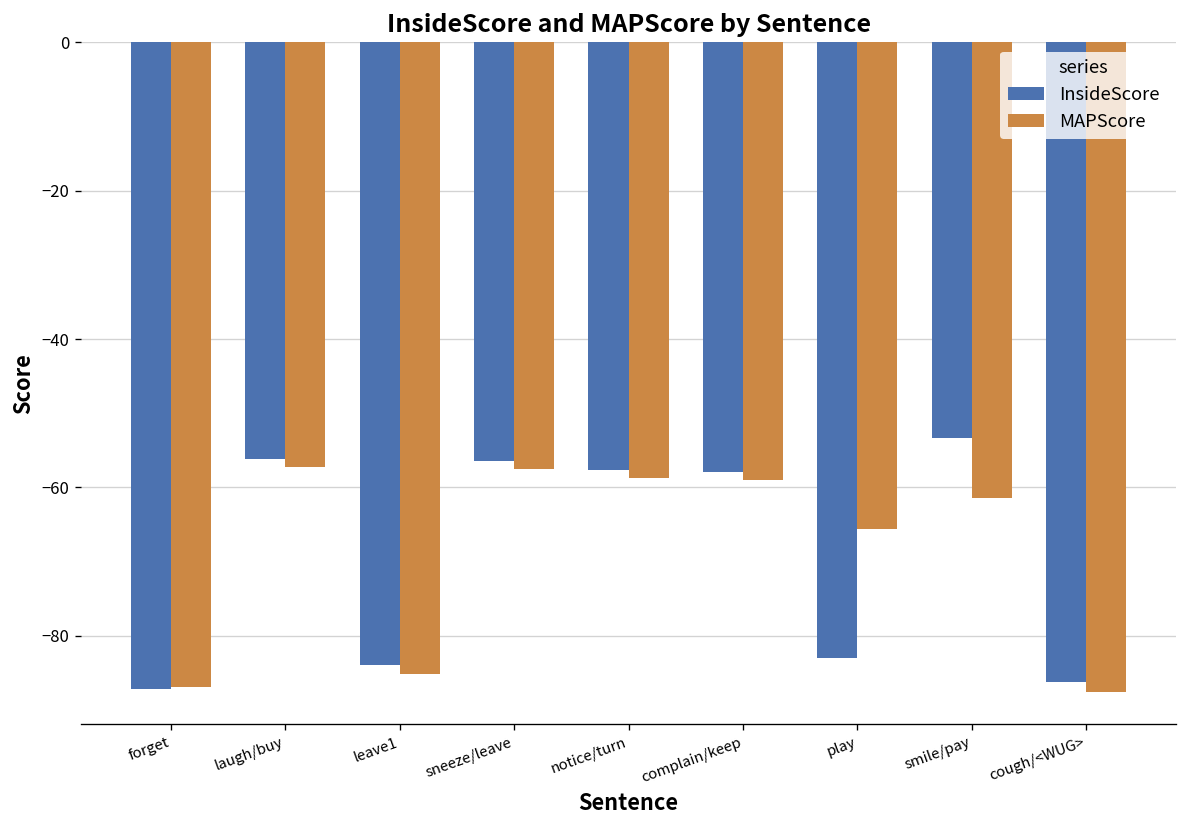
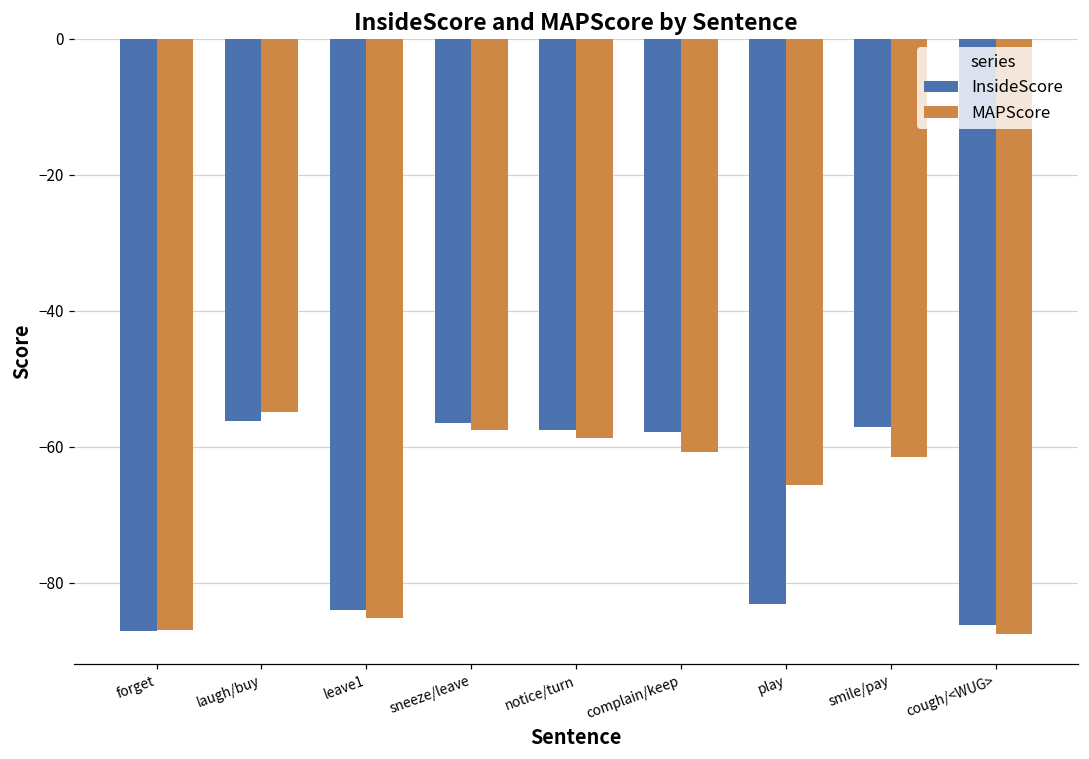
  {
    "InsideScore": {
      "forget": -87,
      "laugh/buy": -56,
      "leave1": -84,
      "sneeze/leave": -56,
      "notice/turn": -58,
      "complain/keep": -58,
      "play": -83,
-     "smile/pay": -53,
+     "smile/pay": -57,
      "cough/<WUG>": -86
    },
    "MAPScore": {
      "forget": -87,
-     "laugh/buy": -57,
+     "laugh/buy": -55,
      "leave1": -85,
      "sneeze/leave": -58,
      "notice/turn": -59,
-     "complain/keep": -59,
+     "complain/keep": -61,
      "play": -66,
      "smile/pay": -61,
      "cough/<WUG>": -88
    }
  }
